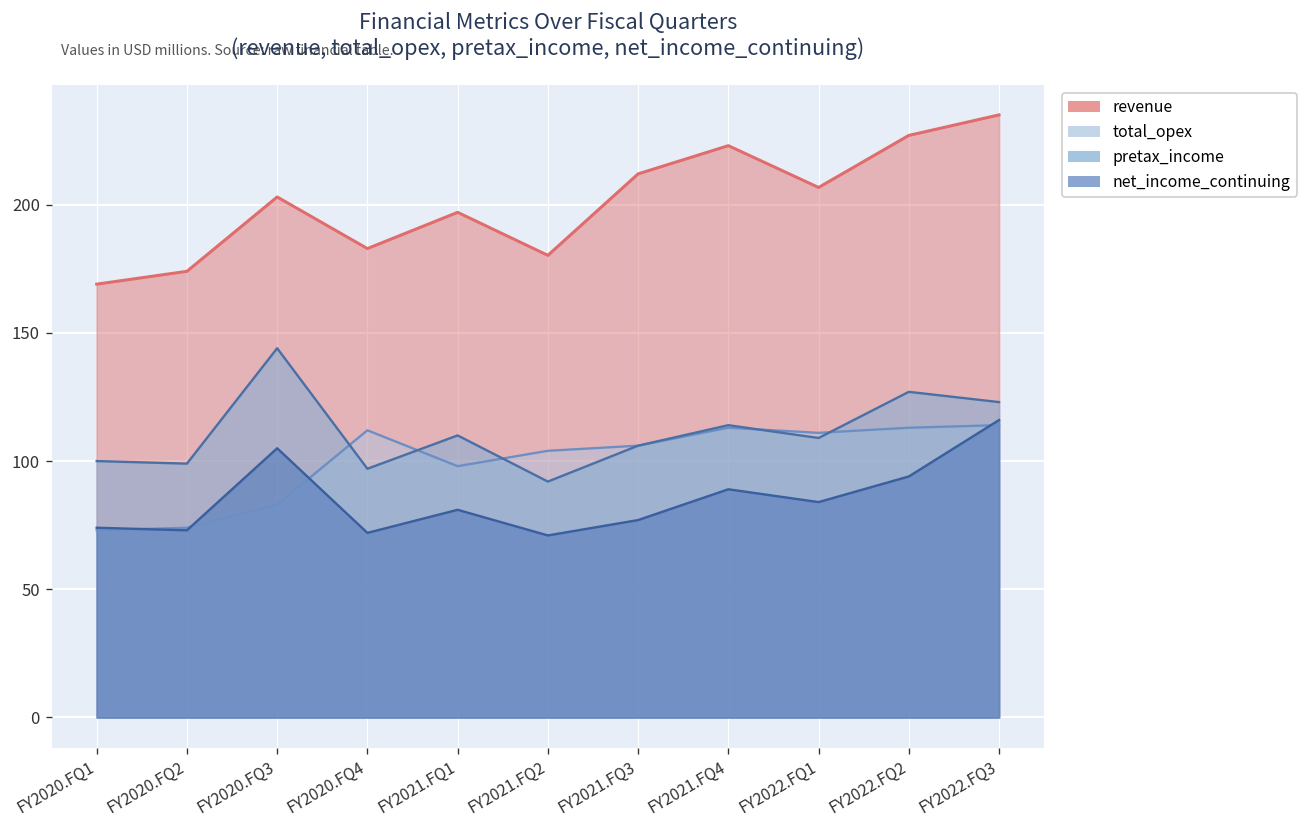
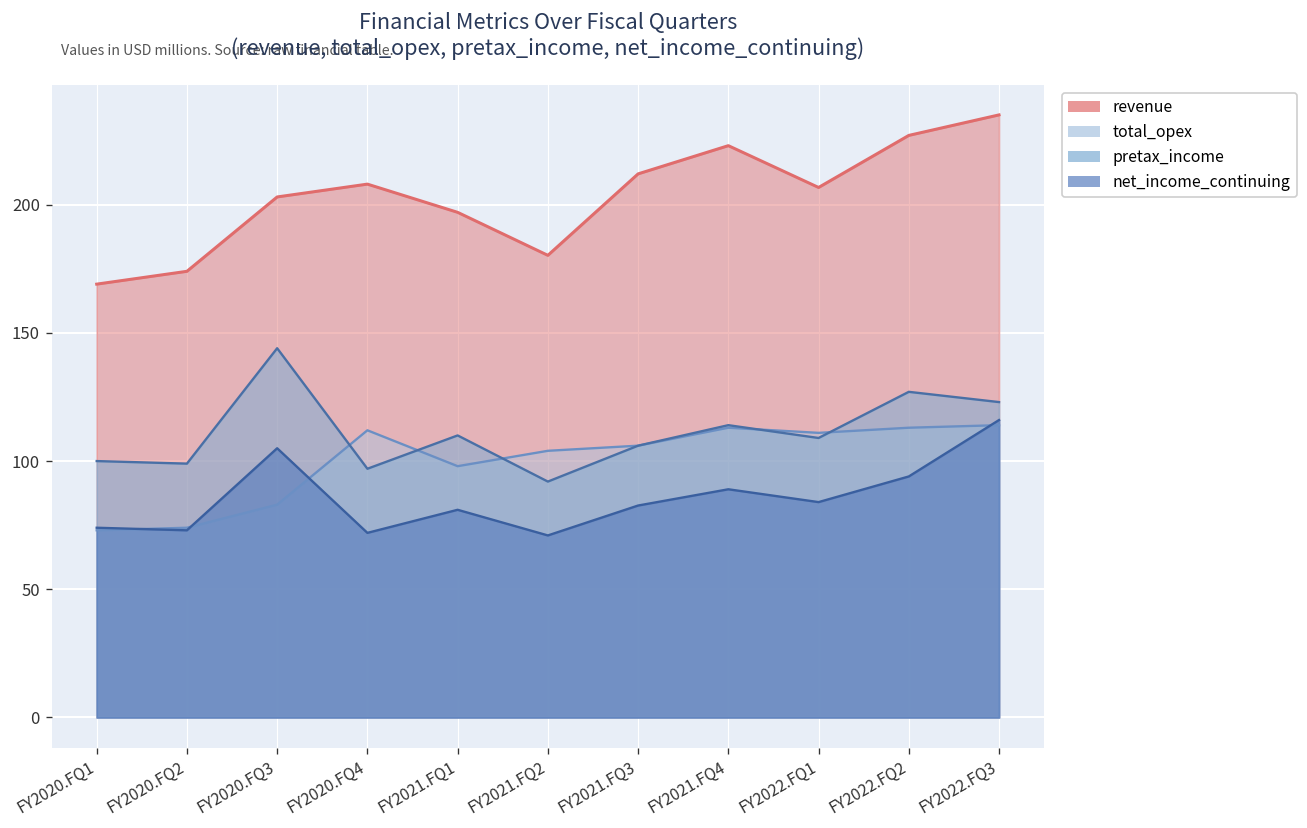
  {
    "revenue": {
      "FY2020.FQ1": 169,
      "FY2020.FQ2": 174,
      "FY2020.FQ3": 203,
-     "FY2020.FQ4": 183,
+     "FY2020.FQ4": 208,
      "FY2021.FQ1": 197,
      "FY2021.FQ2": 180,
      "FY2021.FQ3": 212,
      "FY2021.FQ4": 223,
      "FY2022.FQ1": 207,
      "FY2022.FQ2": 227,
      "FY2022.FQ3": 235
    },
    "net_income_continuing": {
      "FY2020.FQ3": 105,
      "FY2020.FQ4": 72,
      "FY2021.FQ1": 81,
      "FY2021.FQ2": 71,
-     "FY2021.FQ3": 77,
+     "FY2021.FQ3": 83,
      "FY2021.FQ4": 89,
      "FY2022.FQ1": 84,
      "FY2022.FQ2": 94,
      "FY2022.FQ3": 116
    }
  }
